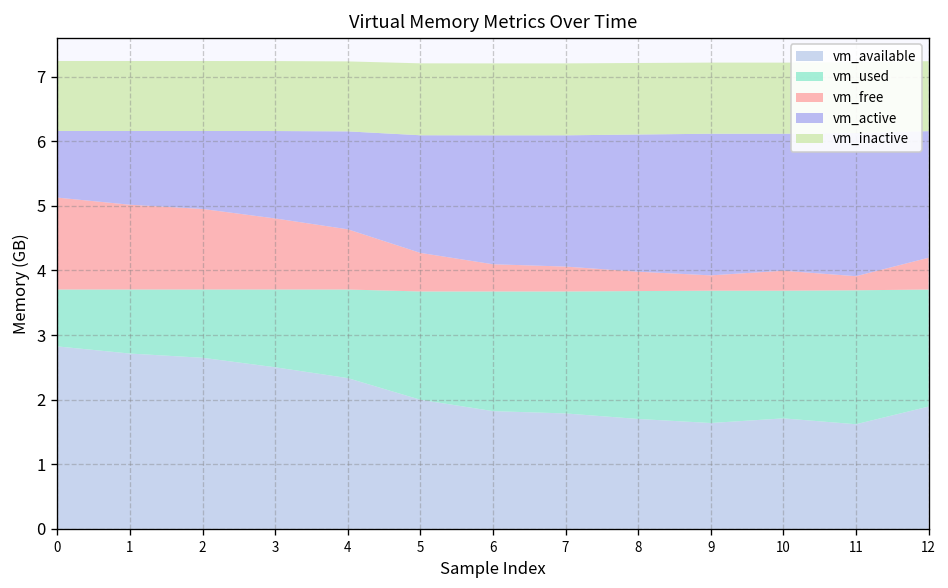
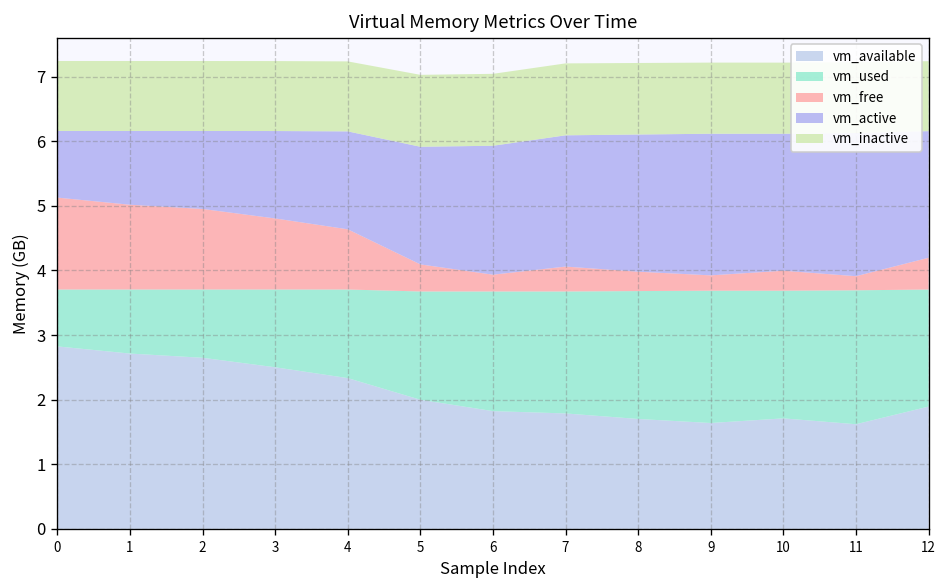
  {
    "vm_used": {
      "0": 0.9,
      "1": 1.0,
      "2": 1.1,
      "3": 1.2,
      "4": 1.4,
      "5": 1.7,
      "6": 1.9,
      "7": 1.9,
      "8": 2.0,
      "9": 2.0,
      "10": 2.0,
      "11": 2.1,
      "12": 1.8
    },
    "vm_free": {
      "0": 1.4,
      "1": 1.3,
      "2": 1.2,
      "3": 1.1,
      "4": 0.9,
-     "5": 0.6,
-     "6": 0.4,
+     "5": 0.4,
+     "6": 0.3,
      "7": 0.4,
      "8": 0.3,
      "9": 0.2,
      "10": 0.3,
      "11": 0.2,
      "12": 0.5
    },
    "vm_inactive": {
      "0": 1.1,
      "1": 1.1,
      "2": 1.1,
      "3": 1.1,
      "4": 1.1,
      "5": 1.1,
      "6": 1.1,
      "7": 1.1,
      "8": 1.1,
      "9": 1.1,
      "10": 1.1,
      "12": 1.1
    }
  }
